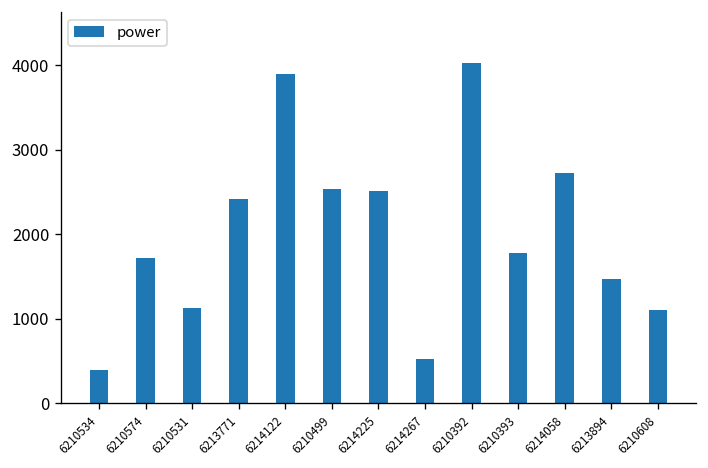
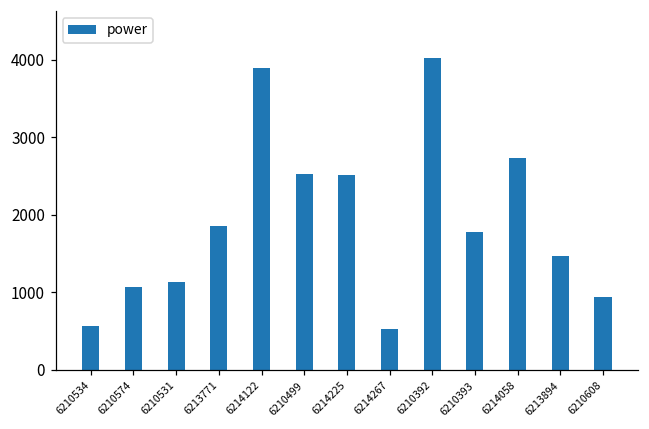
  {
-   "6210534": 400,
-   "6210574": 1700,
+   "6210534": 600,
+   "6210574": 1100,
    "6210531": 1100,
-   "6213771": 2400,
+   "6213771": 1900,
    "6214122": 3900,
    "6210499": 2500,
    "6214225": 2500,
    "6214267": 500,
    "6210392": 4000,
    "6210393": 1800,
    "6214058": 2700,
    "6213894": 1500,
-   "6210608": 1100
+   "6210608": 900
  }
